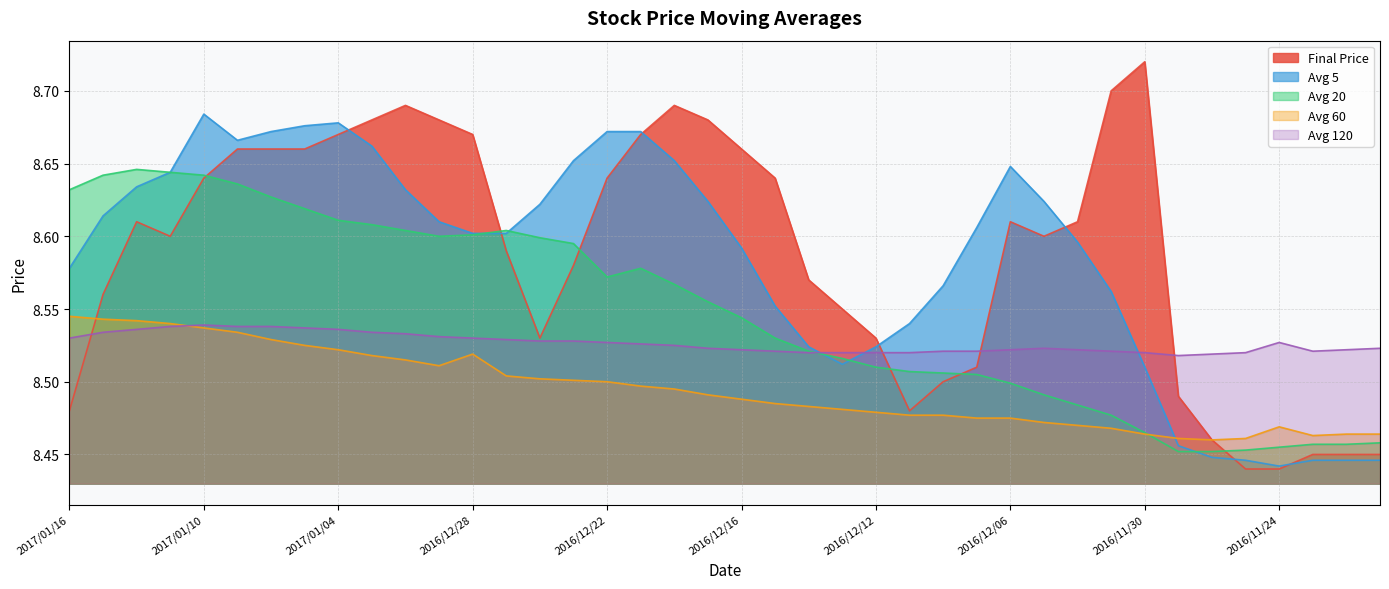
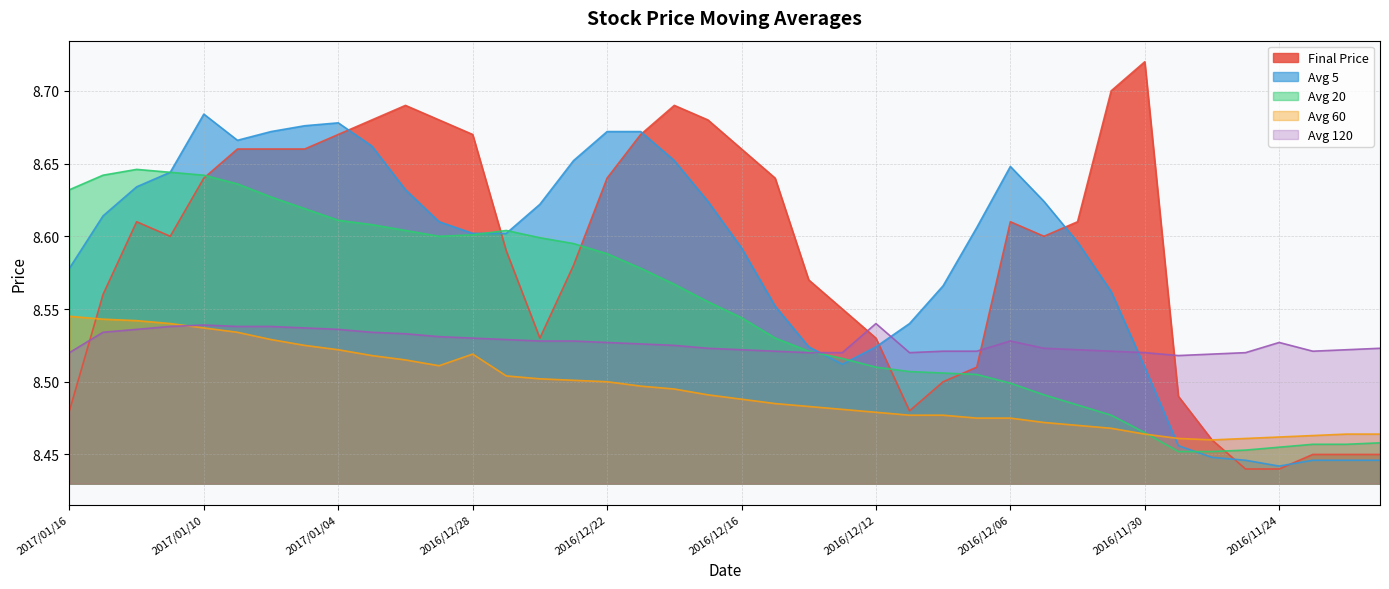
  {
    "Final Price": {
      "2017/01/16": 8.480,
      "2017/01/10": 8.640,
      "2017/01/04": 8.670,
      "2016/12/28": 8.670,
      "2016/12/22": 8.640,
      "2016/12/16": 8.660,
      "2016/12/12": 8.530,
      "2016/12/06": 8.610,
      "2016/11/30": 8.720,
      "2016/11/24": 8.440
    },
    "Avg 5": {
      "2017/01/16": 8.578,
      "2017/01/10": 8.684,
      "2017/01/04": 8.678,
      "2016/12/22": 8.672,
      "2016/12/16": 8.592,
      "2016/12/12": 8.524,
      "2016/12/06": 8.648,
      "2016/11/30": 8.510,
      "2016/11/24": 8.442
    },
    "Avg 20": {
      "2017/01/16": 8.632,
      "2017/01/10": 8.642,
      "2017/01/04": 8.611,
-     "2016/12/22": 8.572,
+     "2016/12/22": 8.588,
      "2016/12/16": 8.544,
      "2016/12/12": 8.510,
      "2016/12/06": 8.499,
      "2016/11/24": 8.455
    },
    "Avg 60": {
      "2017/01/16": 8.545,
      "2017/01/10": 8.537,
      "2017/01/04": 8.522,
      "2016/12/28": 8.519,
      "2016/12/22": 8.500,
      "2016/12/16": 8.488,
      "2016/12/12": 8.479,
      "2016/12/06": 8.475,
-     "2016/11/24": 8.469
+     "2016/11/24": 8.462
    },
    "Avg 120": {
-     "2017/01/16": 8.53,
+     "2017/01/16": 8.52,
      "2017/01/10": 8.539,
      "2017/01/04": 8.536,
      "2016/12/28": 8.530,
      "2016/12/22": 8.527,
      "2016/12/16": 8.522,
-     "2016/12/12": 8.52,
-     "2016/12/06": 8.522,
+     "2016/12/12": 8.54,
+     "2016/12/06": 8.528,
      "2016/11/30": 8.520,
      "2016/11/24": 8.527
    }
  }
